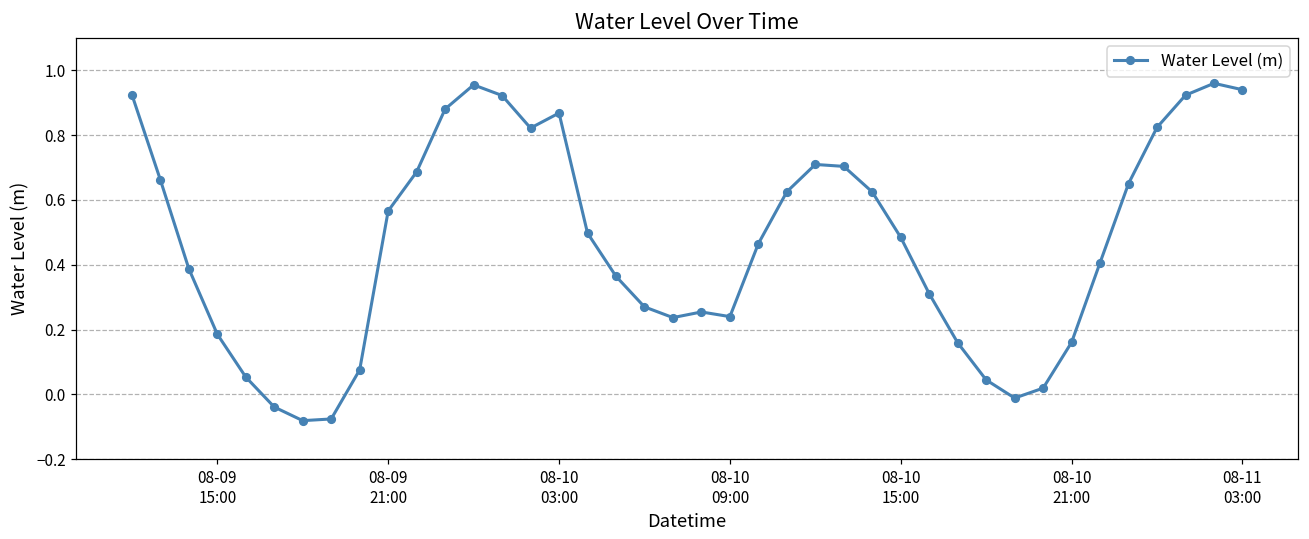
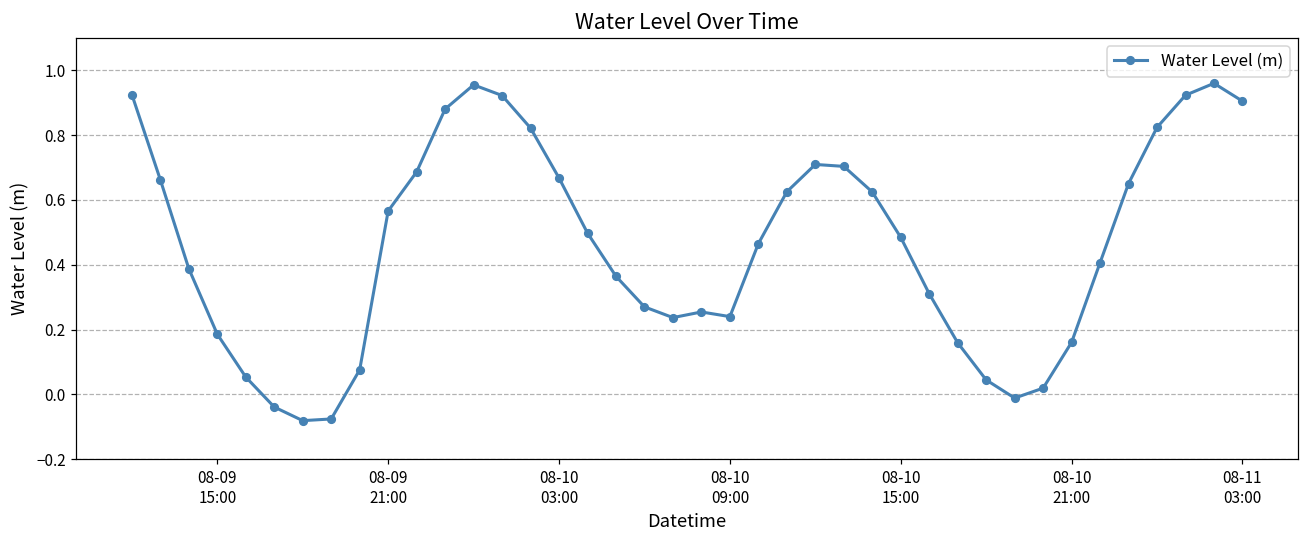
  {
    "08-09 15:00": 0.19,
    "08-09 21:00": 0.57,
-   "08-10 03:00": 0.87,
+   "08-10 03:00": 0.67,
    "08-10 09:00": 0.24,
    "08-10 15:00": 0.48,
    "08-10 21:00": 0.16,
-   "08-11 03:00": 0.94
+   "08-11 03:00": 0.90
  }
